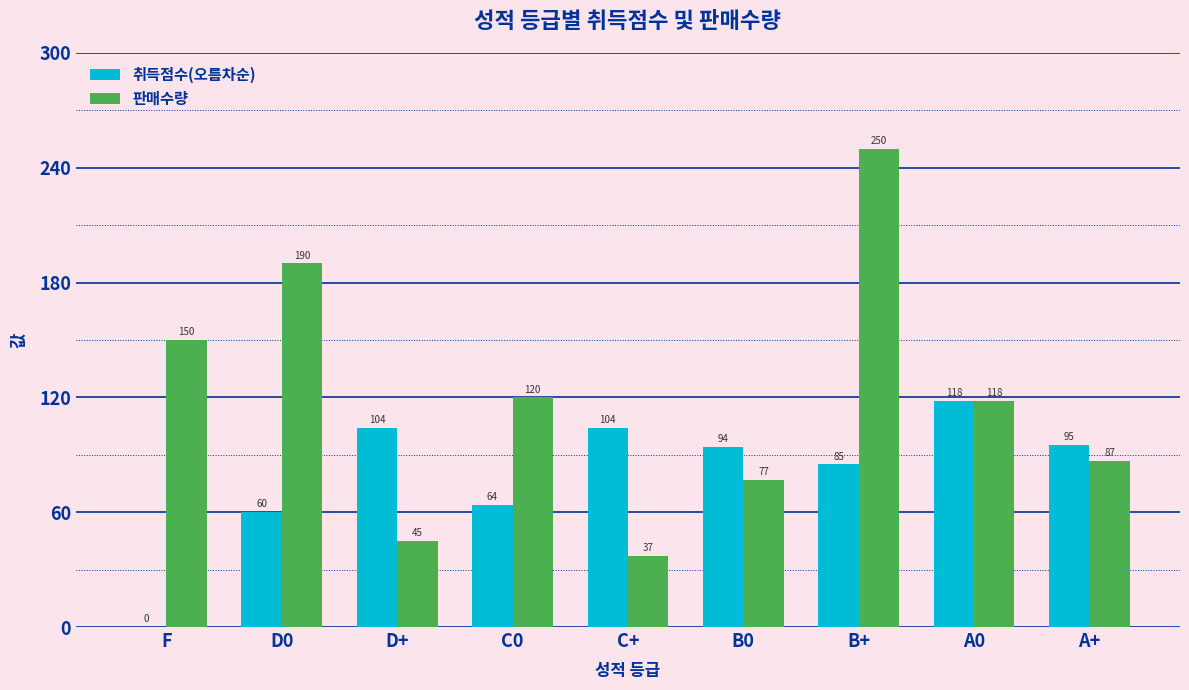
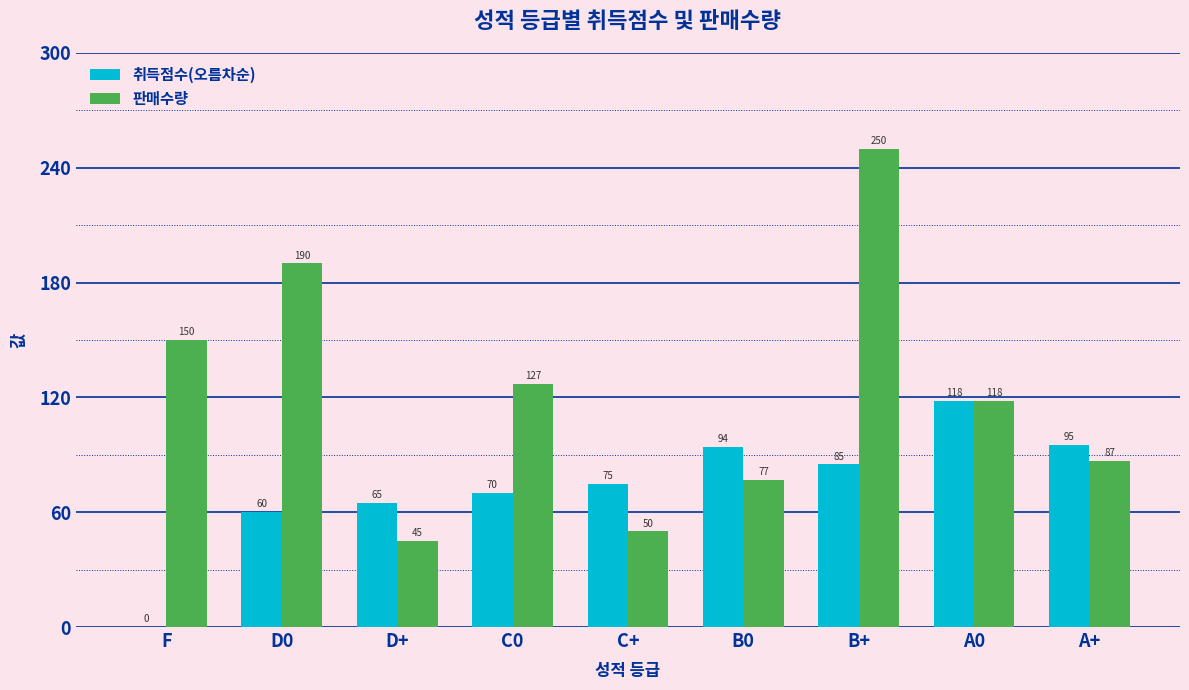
  {
    "취득점수(오름차순)": {
      "F": 0,
      "D0": 60,
-     "D+": 104,
-     "C0": 64,
-     "C+": 104,
+     "D+": 65,
+     "C0": 70,
+     "C+": 75,
      "B0": 94,
      "B+": 85,
      "A0": 118,
      "A+": 95
    },
    "판매수량": {
      "F": 150,
      "D0": 190,
      "D+": 45,
-     "C0": 120,
-     "C+": 37,
+     "C0": 127,
+     "C+": 50,
      "B0": 77,
      "B+": 250,
      "A0": 118,
      "A+": 87
    }
  }
